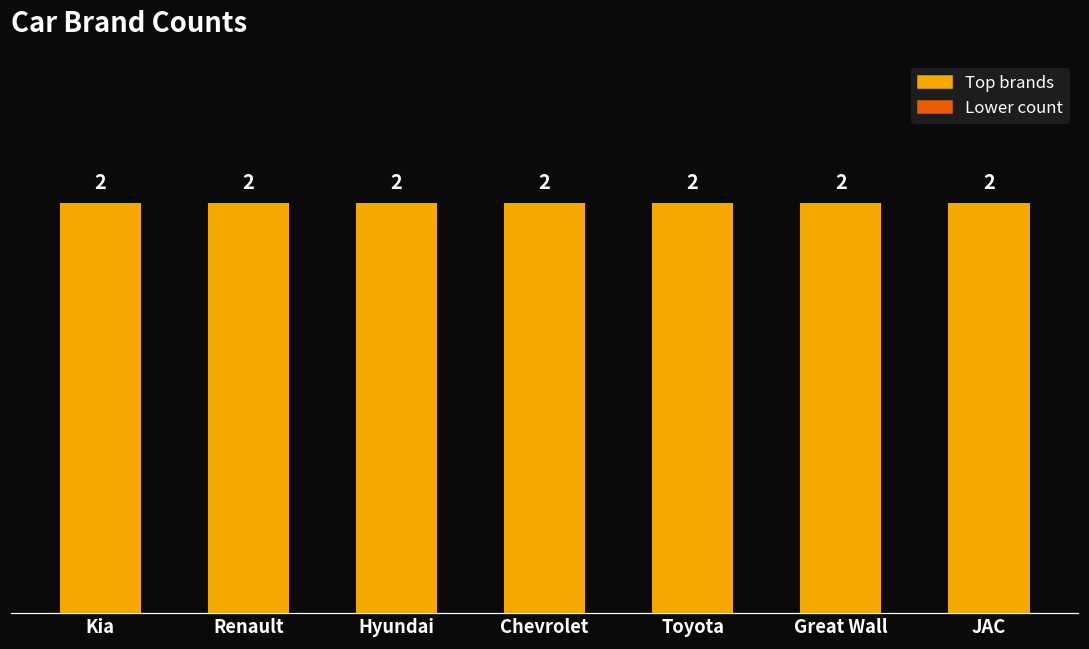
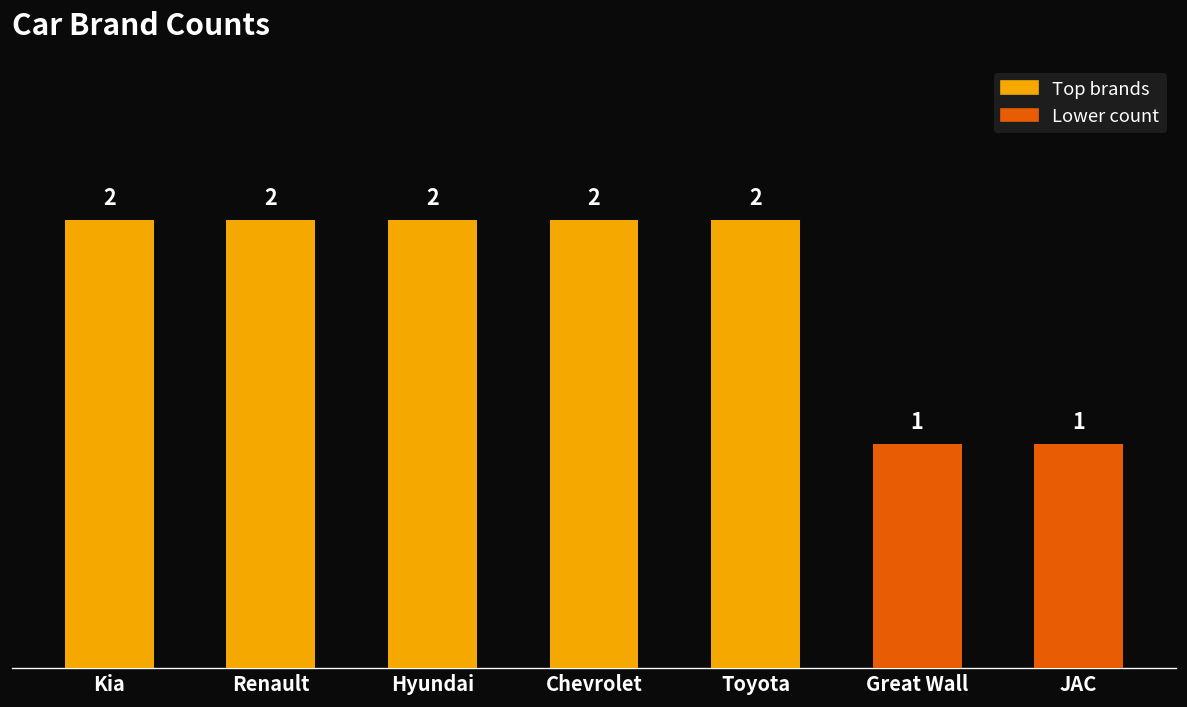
  {
    "Kia": 2,
    "Renault": 2,
    "Hyundai": 2,
    "Chevrolet": 2,
    "Toyota": 2,
-   "Great Wall": 2,
-   "JAC": 2
+   "Great Wall": 1,
+   "JAC": 1
  }
